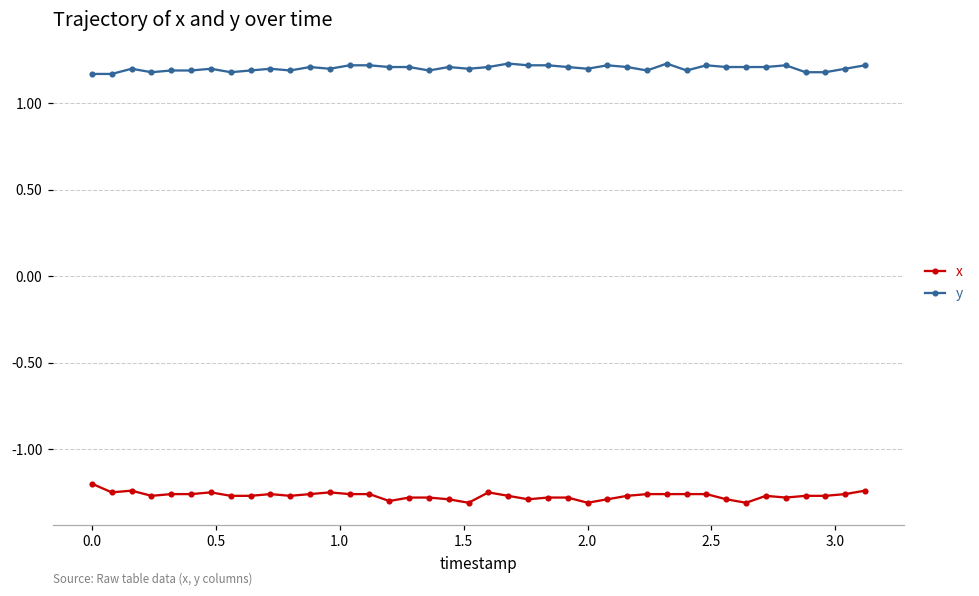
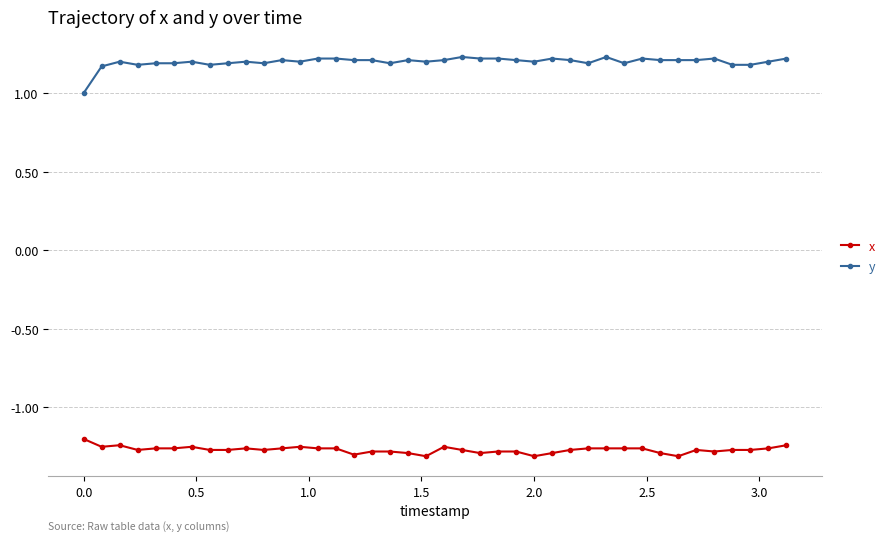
  {
    "x": {
      "0.0": -1.20,
      "2.0": -1.31
    },
    "y": {
-     "0.0": 1.17,
+     "0.0": 1.00,
      "2.0": 1.20
    }
  }
